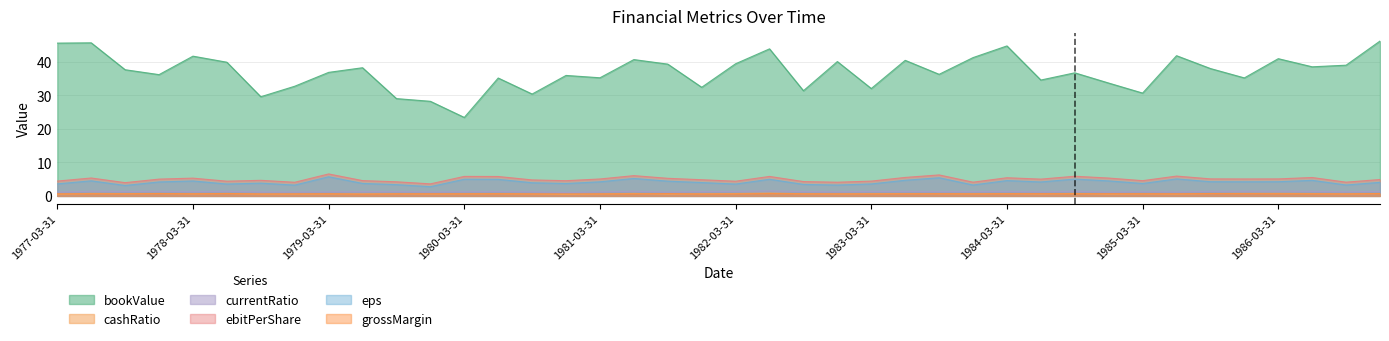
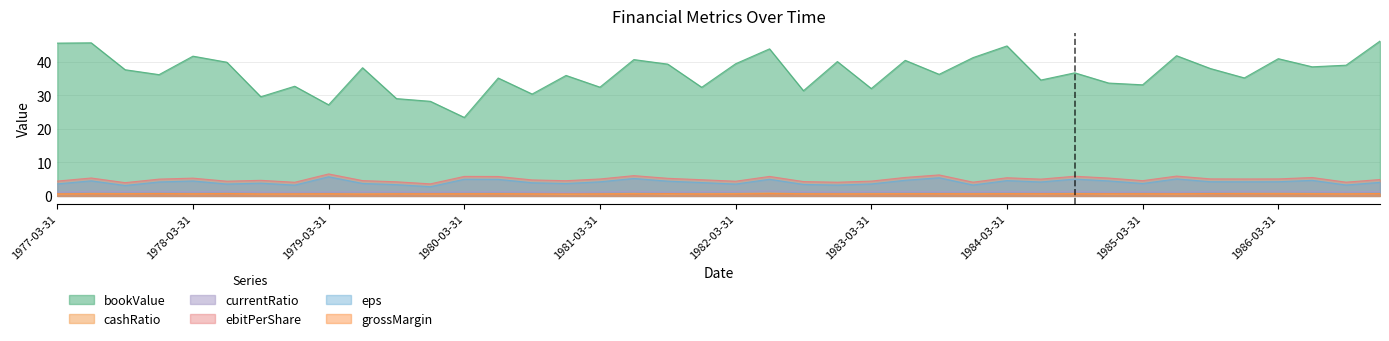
  {
    "bookValue": {
      "1977-03-31": 46,
      "1978-03-31": 42,
-     "1979-03-31": 37,
+     "1979-03-31": 27,
      "1980-03-31": 23,
-     "1981-03-31": 35,
+     "1981-03-31": 32,
      "1982-03-31": 39,
      "1983-03-31": 32,
      "1984-03-31": 45,
-     "1985-03-31": 31,
+     "1985-03-31": 33,
      "1986-03-31": 41
    }
  }
